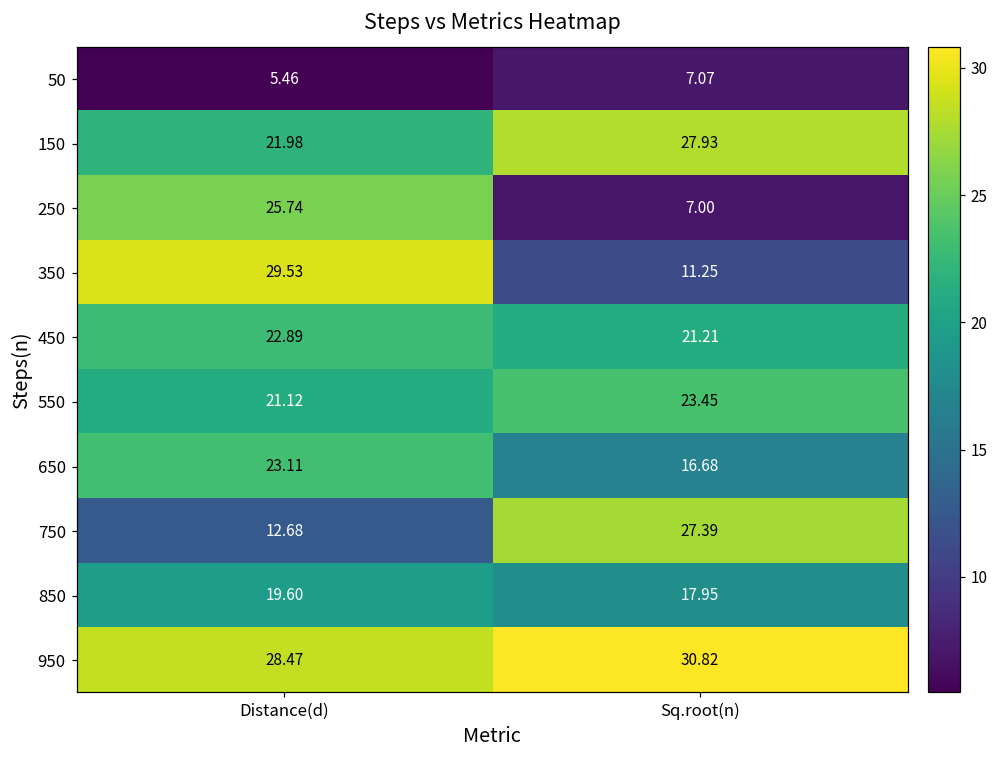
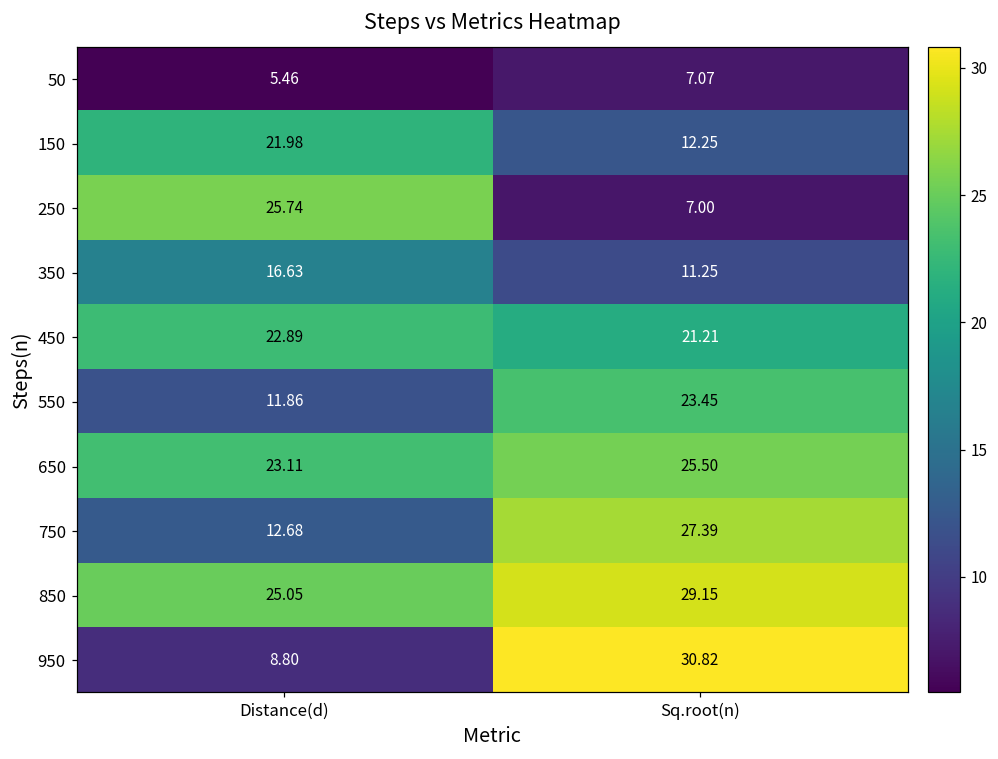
  {
    "50": {
      "Distance(d)": 5.46,
      "Sq.root(n)": 7.07
    },
    "150": {
      "Distance(d)": 21.98,
-     "Sq.root(n)": 27.93
+     "Sq.root(n)": 12.25
    },
    "250": {
      "Distance(d)": 25.74,
      "Sq.root(n)": 7.00
    },
    "350": {
-     "Distance(d)": 29.53,
+     "Distance(d)": 16.63,
      "Sq.root(n)": 11.25
    },
    "450": {
      "Distance(d)": 22.89,
      "Sq.root(n)": 21.21
    },
    "550": {
-     "Distance(d)": 21.12,
+     "Distance(d)": 11.86,
      "Sq.root(n)": 23.45
    },
    "650": {
      "Distance(d)": 23.11,
-     "Sq.root(n)": 16.68
+     "Sq.root(n)": 25.50
    },
    "750": {
      "Distance(d)": 12.68,
      "Sq.root(n)": 27.39
    },
    "850": {
-     "Distance(d)": 19.60,
-     "Sq.root(n)": 17.95
+     "Distance(d)": 25.05,
+     "Sq.root(n)": 29.15
    },
    "950": {
-     "Distance(d)": 28.47,
+     "Distance(d)": 8.80,
      "Sq.root(n)": 30.82
    }
  }
